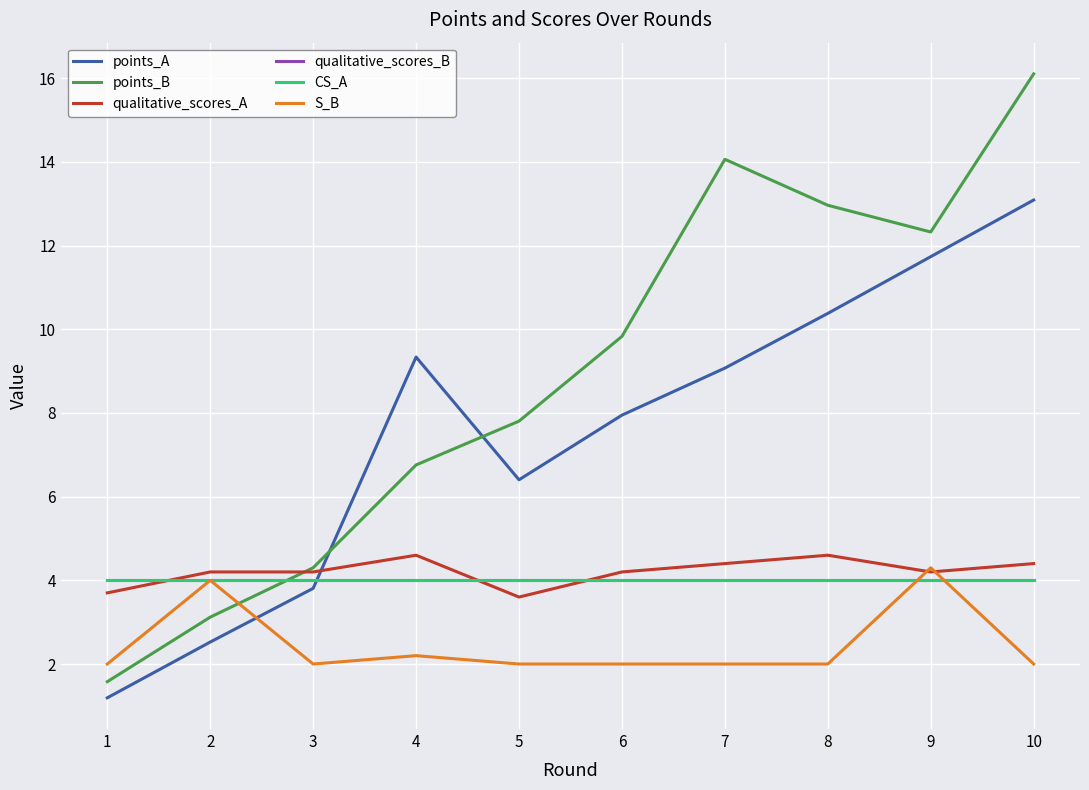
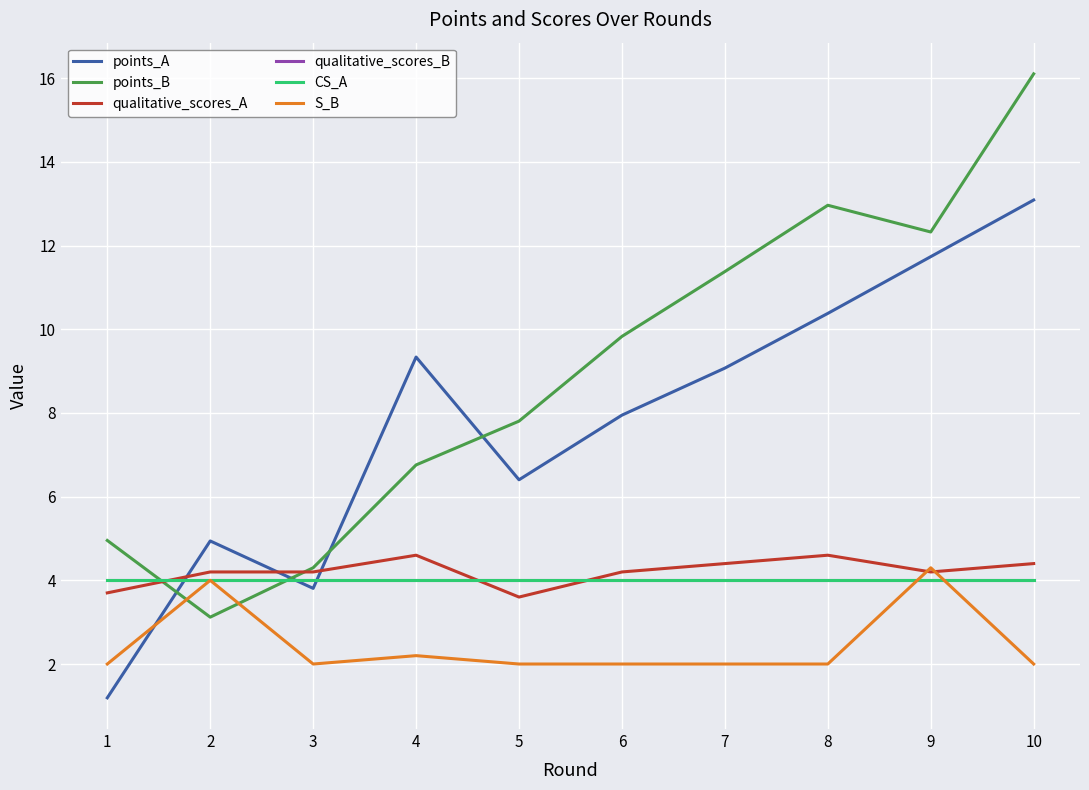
  {
    "points_A": {
      "1": 1.2,
-     "2": 2.5,
+     "2": 4.9,
      "3": 3.8,
      "4": 9.3,
      "5": 6.4,
      "6": 7.9,
      "7": 9.1,
      "8": 10.4,
      "9": 11.7,
      "10": 13.1
    },
    "points_B": {
-     "1": 1.6,
+     "1": 5.0,
      "2": 3.1,
      "3": 4.3,
      "4": 6.8,
      "5": 7.8,
      "6": 9.8,
-     "7": 14.1,
+     "7": 11.4,
      "8": 13.0,
      "9": 12.3,
      "10": 16.1
    },
    "qualitative_scores_A": {
      "1": 3.7,
      "2": 4.2,
      "3": 4.2,
      "4": 4.6,
      "5": 3.6,
      "6": 4.2,
      "7": 4.4,
      "8": 4.6,
      "9": 4.2,
      "10": 4.4
    },
    "CS_A": {
      "1": 4.0,
      "3": 4.0,
      "4": 4.0,
      "5": 4.0,
      "6": 4.0,
      "7": 4.0,
      "8": 4.0,
      "9": 4.0,
      "10": 4.0
    },
    "S_B": {
      "1": 2.0,
      "3": 2.0,
      "4": 2.2,
      "5": 2.0,
      "6": 2.0,
      "7": 2.0,
      "8": 2.0,
      "9": 4.3,
      "10": 2.0
    }
  }
